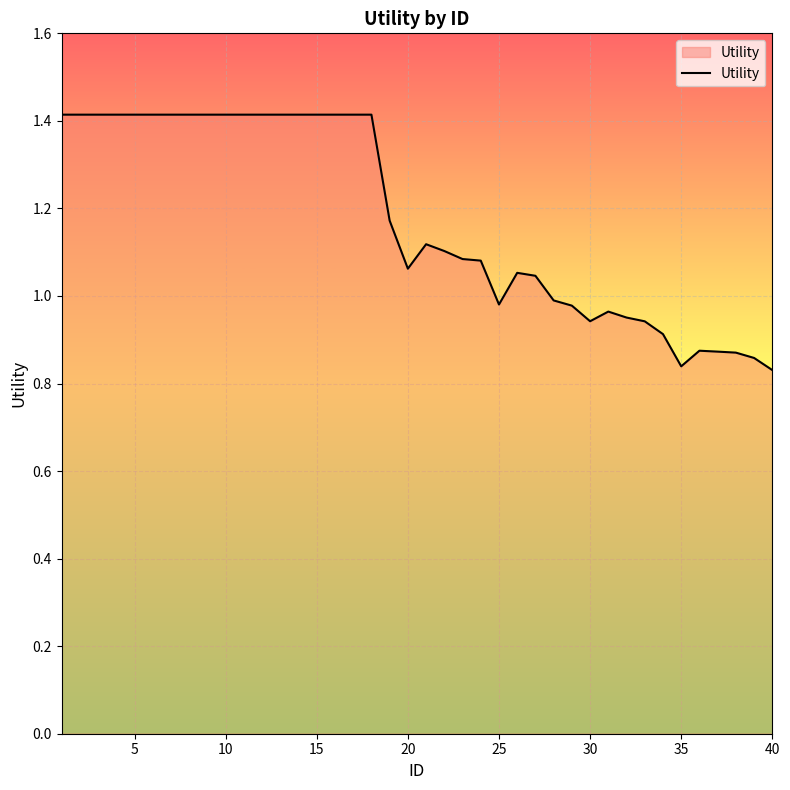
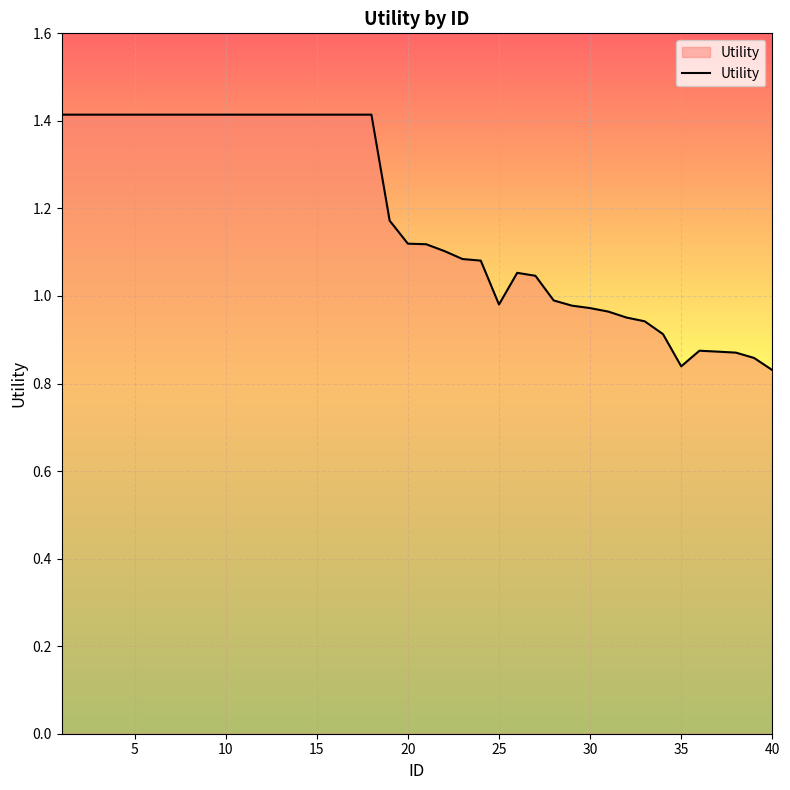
  {
    "5": 1.41,
    "10": 1.41,
    "15": 1.41,
-   "20": 1.06,
+   "20": 1.12,
    "25": 0.98,
-   "30": 0.94,
+   "30": 0.97,
    "35": 0.84,
    "40": 0.83
  }
